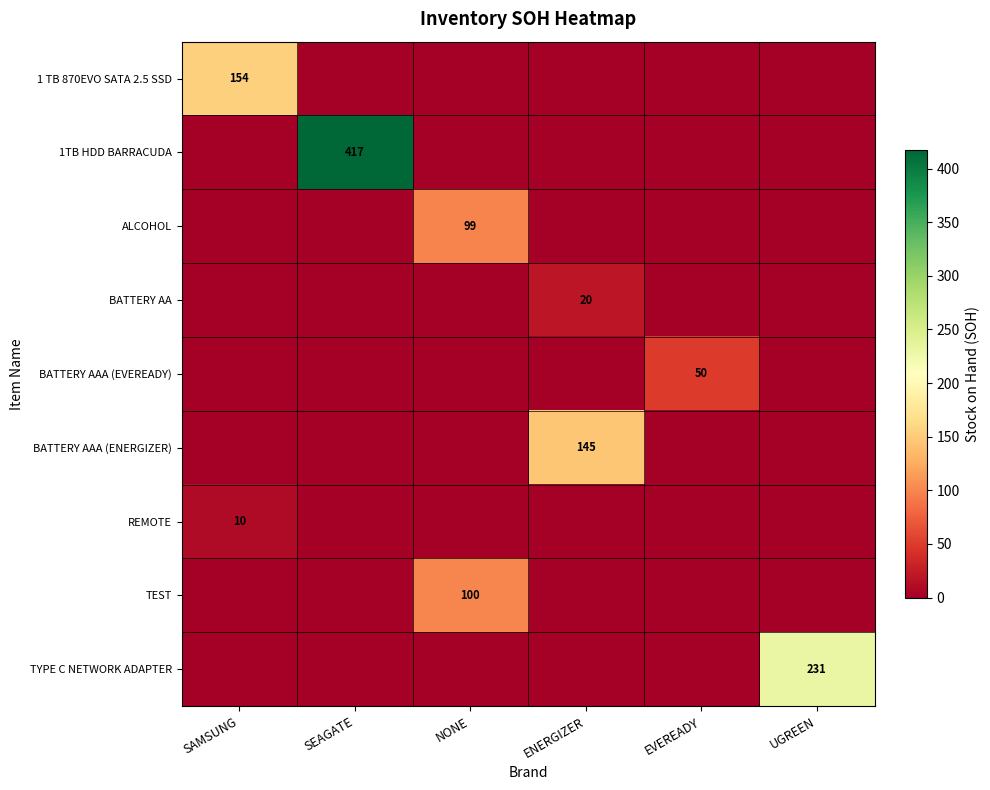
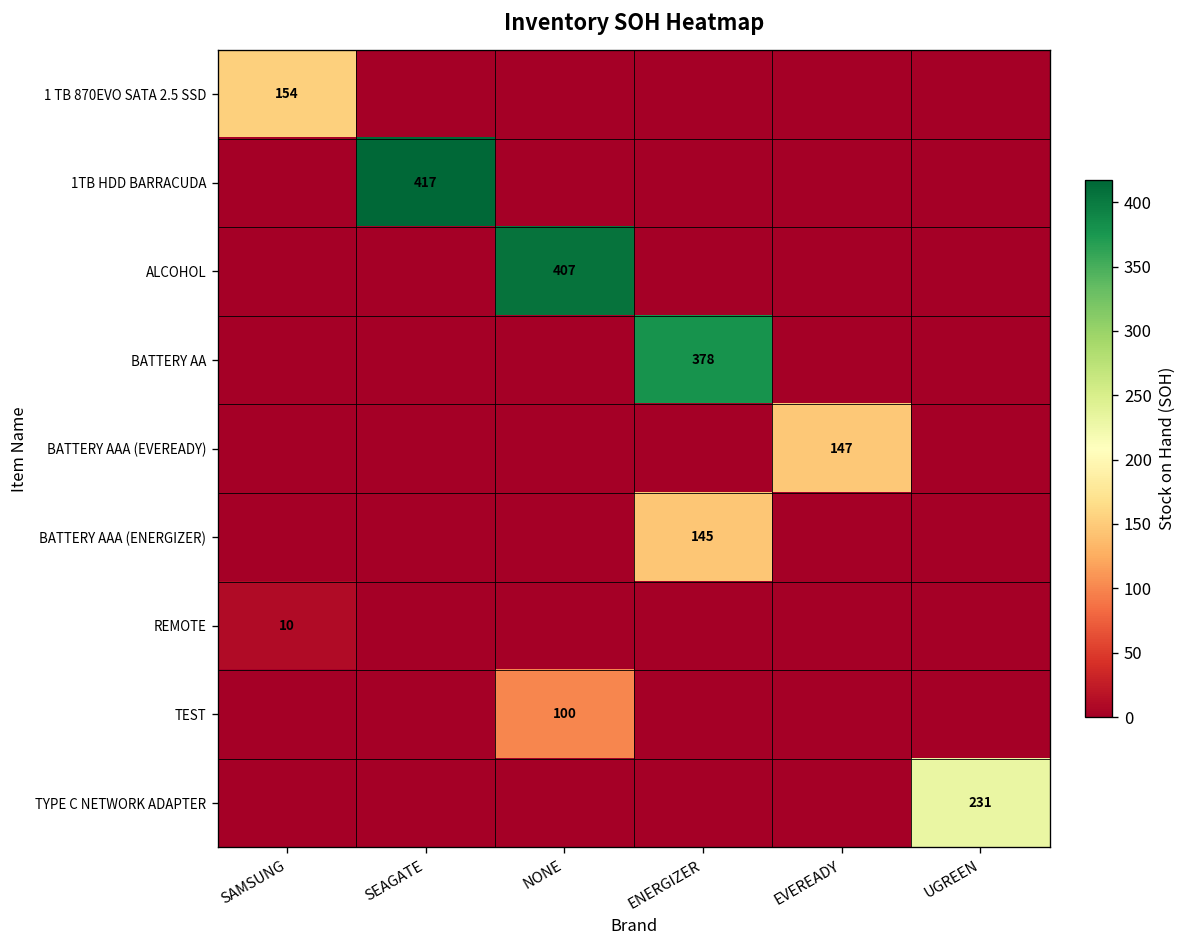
  {
    "1 TB 870EVO SATA 2.5 SSD": {
      "SAMSUNG": 154
    },
    "1TB HDD BARRACUDA": {
      "SEAGATE": 417
    },
    "ALCOHOL": {
-     "NONE": 99
+     "NONE": 407
    },
    "BATTERY AA": {
-     "ENERGIZER": 20
+     "ENERGIZER": 378
    },
    "BATTERY AAA (EVEREADY)": {
-     "EVEREADY": 50
+     "EVEREADY": 147
    },
    "BATTERY AAA (ENERGIZER)": {
      "ENERGIZER": 145
    },
    "REMOTE": {
      "SAMSUNG": 10
    },
    "TEST": {
      "NONE": 100
    },
    "TYPE C NETWORK ADAPTER": {
      "UGREEN": 231
    }
  }
